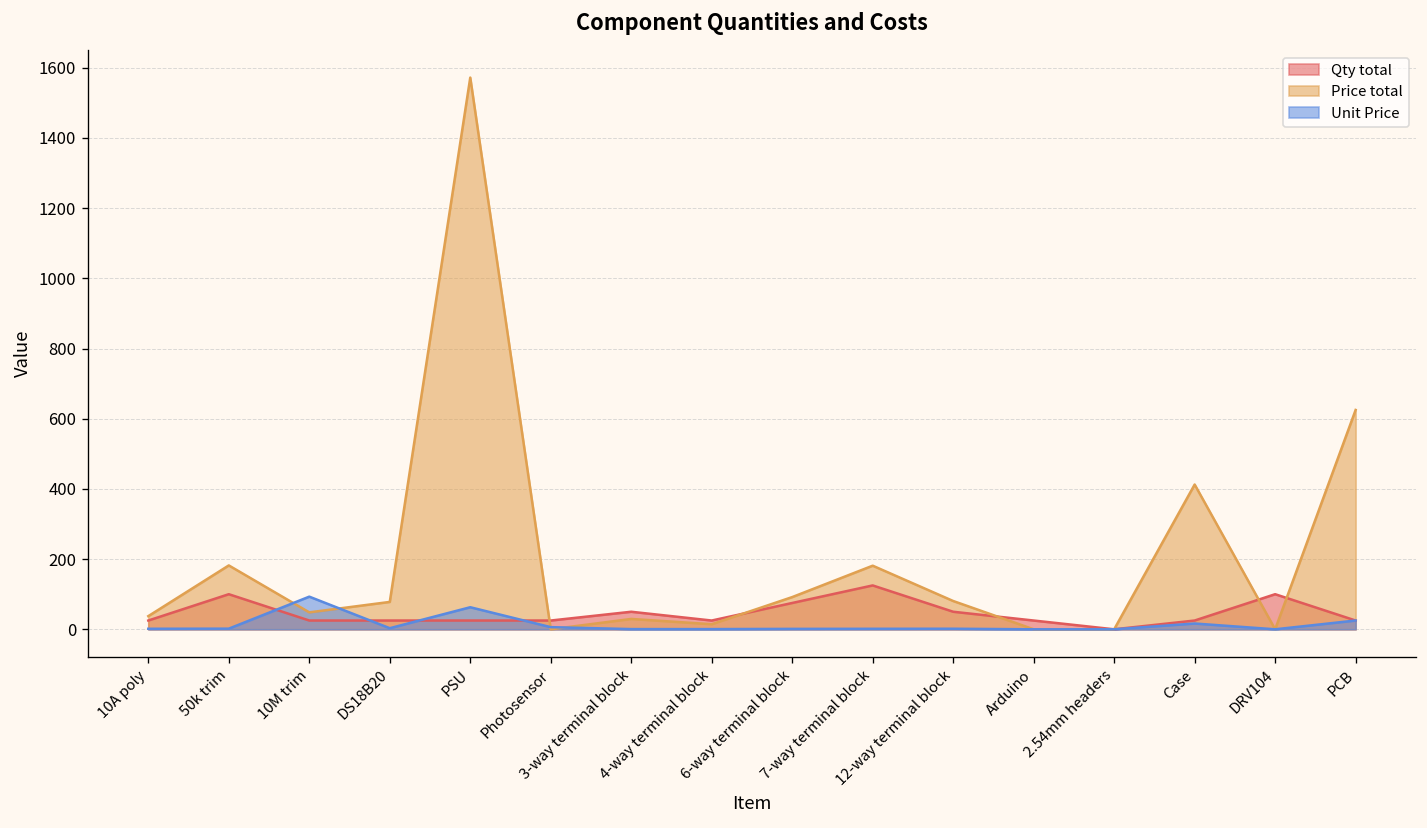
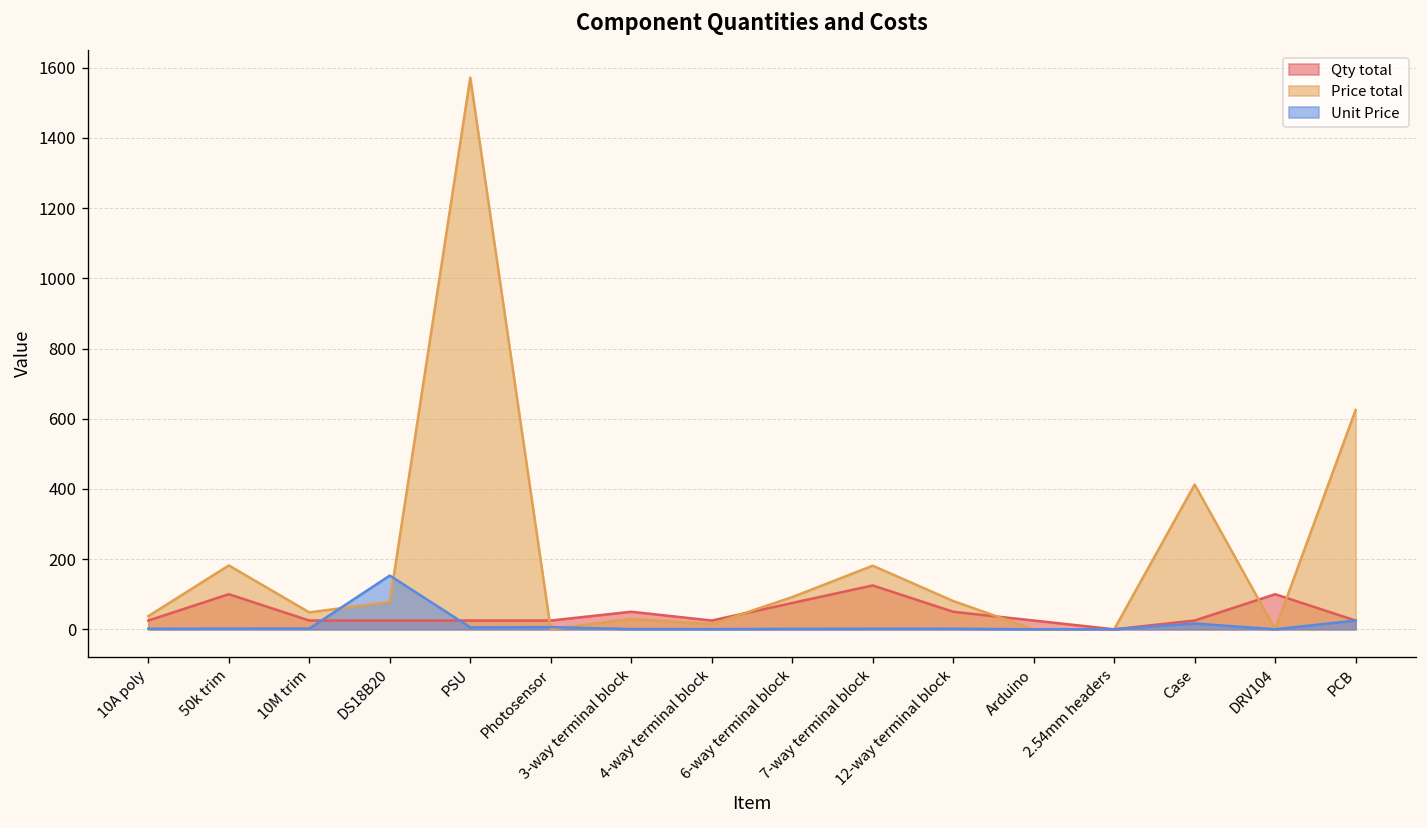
  {
    "Unit Price": {
      "10A poly": 0,
      "50k trim": 0,
-     "10M trim": 90,
-     "DS18B20": 0,
-     "PSU": 60,
+     "10M trim": 0,
+     "DS18B20": 150,
+     "PSU": 10,
      "3-way terminal block": 0,
      "4-way terminal block": 0,
      "6-way terminal block": 0,
      "7-way terminal block": 0,
      "12-way terminal block": 0
    }
  }
